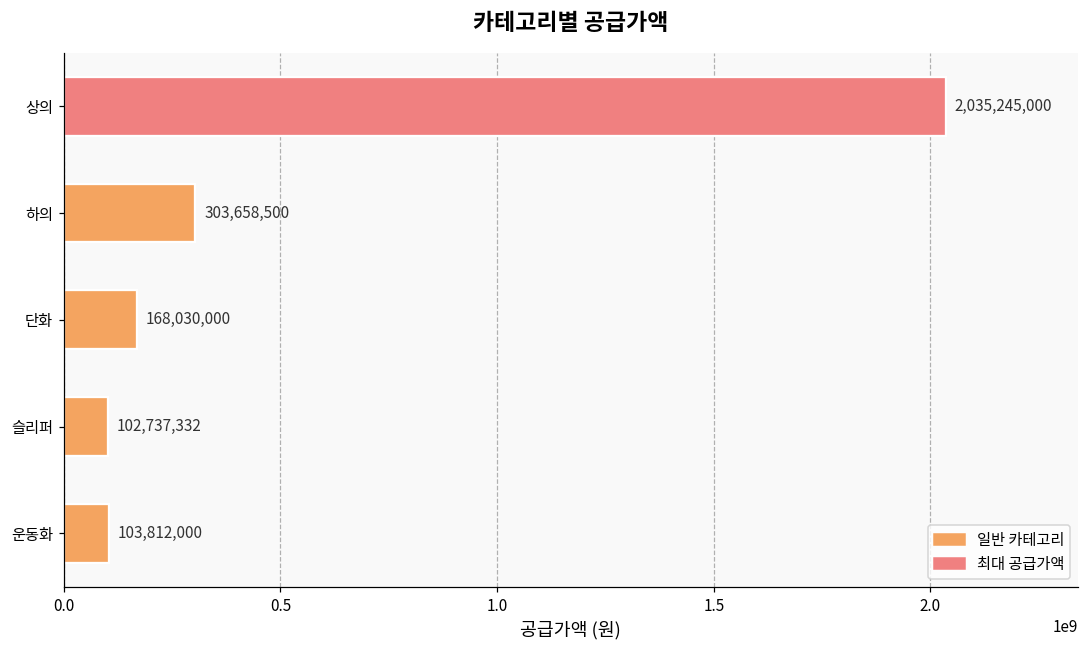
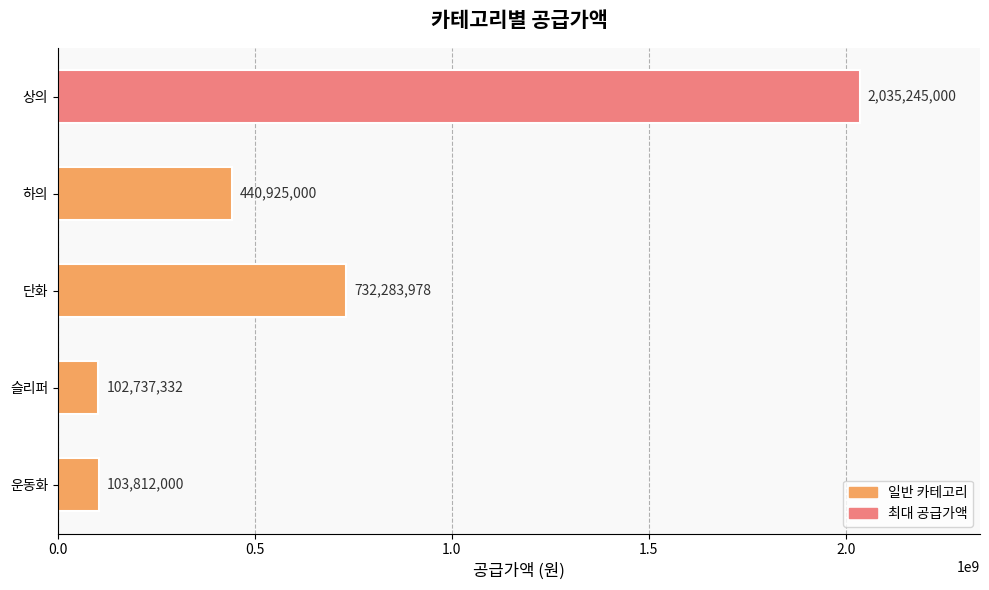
  {
    "상의": "2,035,245,000",
-   "하의": "303,658,500",
-   "단화": "168,030,000",
+   "하의": "440,925,000",
+   "단화": "732,283,978",
    "슬리퍼": "102,737,332",
    "운동화": "103,812,000"
  }
